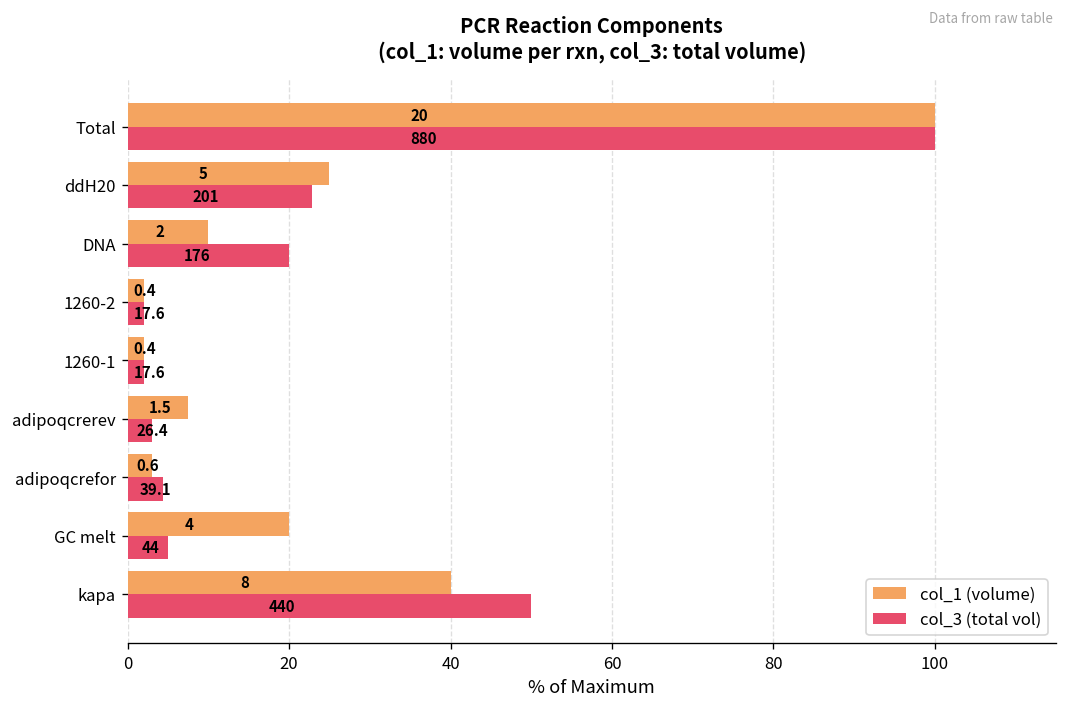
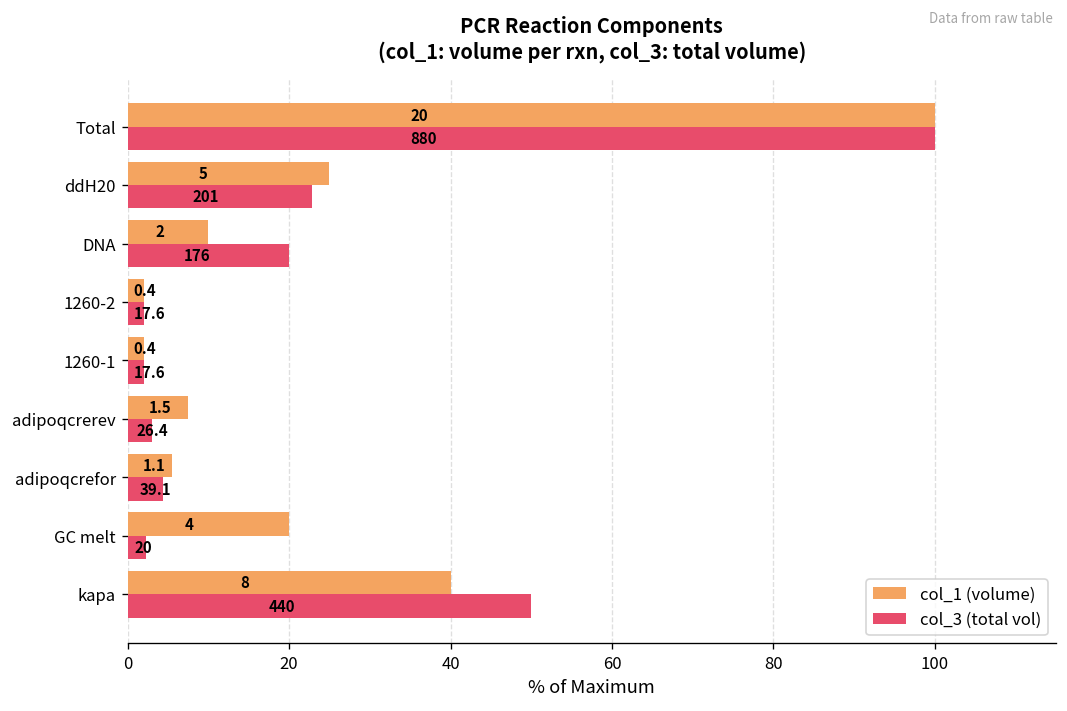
  {
    "col_1 (volume)": {
-     "adipoqcrefor": 0.6
+     "adipoqcrefor": 1.1
    },
    "col_3 (total vol)": {
-     "GC melt": 44
+     "GC melt": 20
    }
  }
